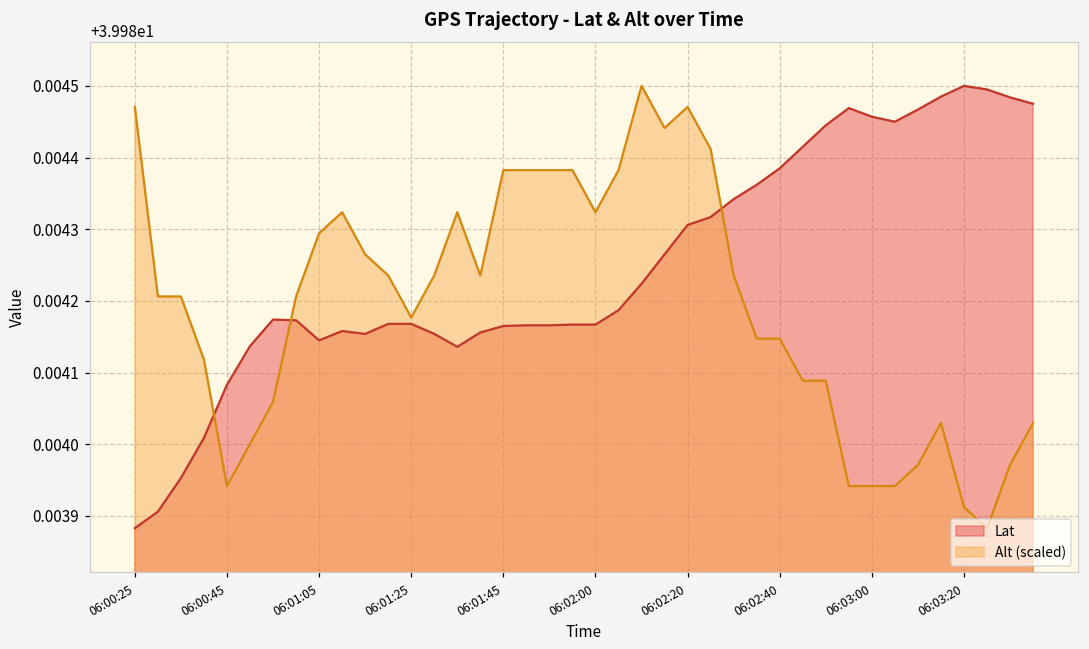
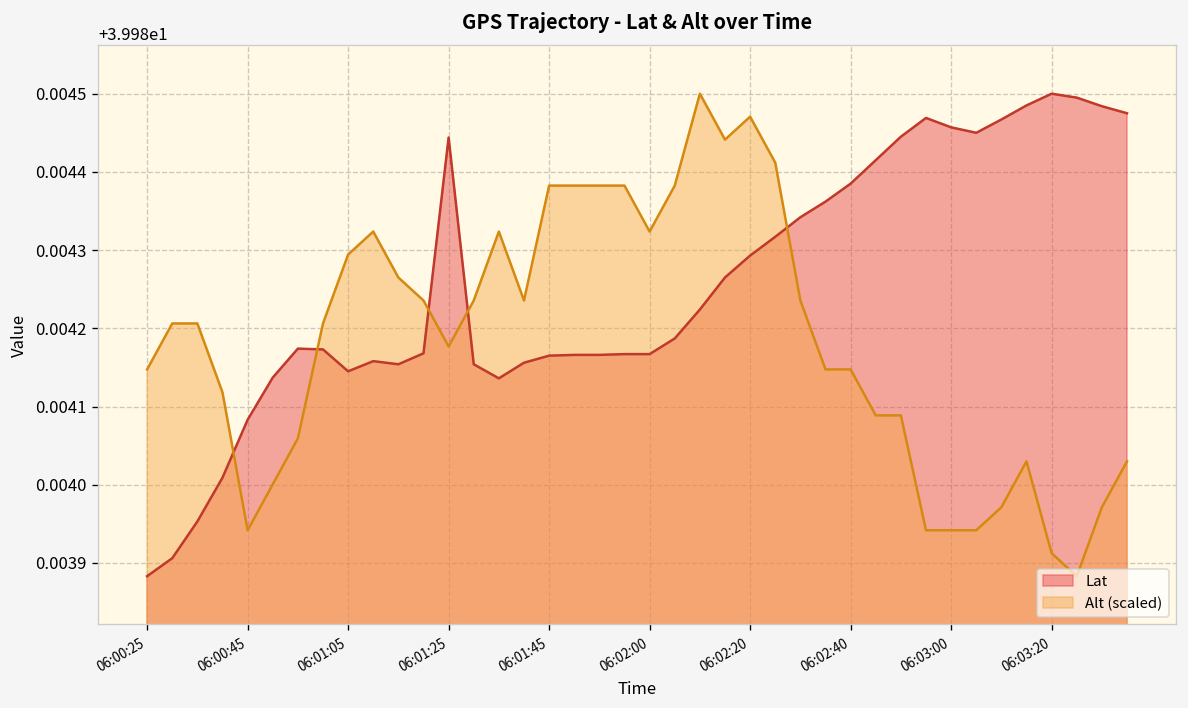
  {
    "Lat": {
      "06:00:25": 39.98388,
      "06:00:45": 39.98408,
      "06:01:05": 39.98415,
-     "06:01:25": 39.98417,
+     "06:01:25": 39.98444,
      "06:01:45": 39.98417,
      "06:02:00": 39.98417,
-     "06:02:20": 39.98431,
+     "06:02:20": 39.98429,
      "06:02:40": 39.98439,
      "06:03:00": 39.98446,
      "06:03:20": 39.98450
    },
    "Alt (scaled)": {
-     "06:00:25": 39.98447,
+     "06:00:25": 39.98415,
      "06:00:45": 39.98394,
      "06:01:05": 39.98429,
      "06:01:25": 39.98418,
      "06:01:45": 39.98438,
      "06:02:00": 39.98432,
      "06:02:20": 39.98447,
      "06:02:40": 39.98415,
      "06:03:00": 39.98394,
      "06:03:20": 39.98391
    }
  }
